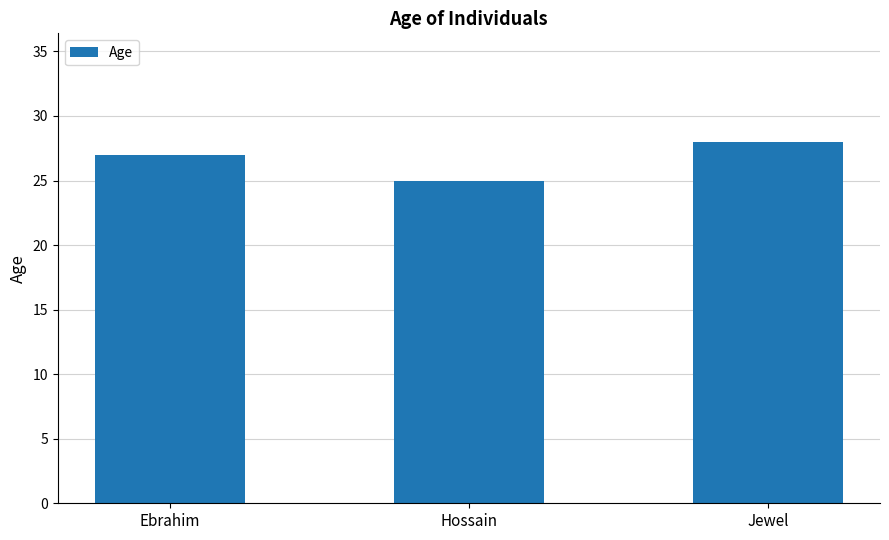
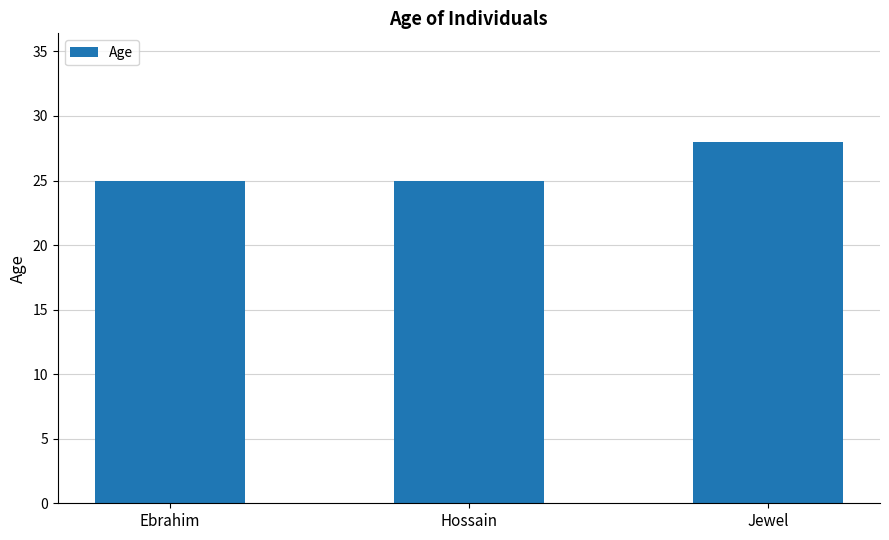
  {
-   "Ebrahim": 27,
+   "Ebrahim": 25,
    "Hossain": 25,
    "Jewel": 28
  }
